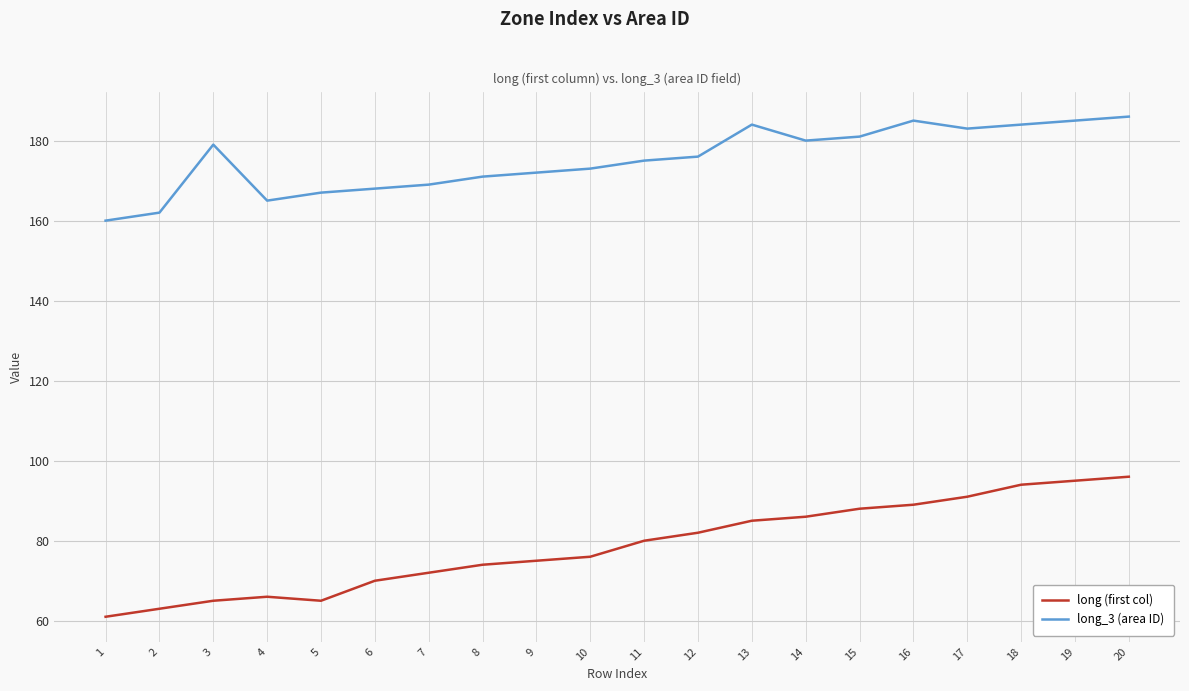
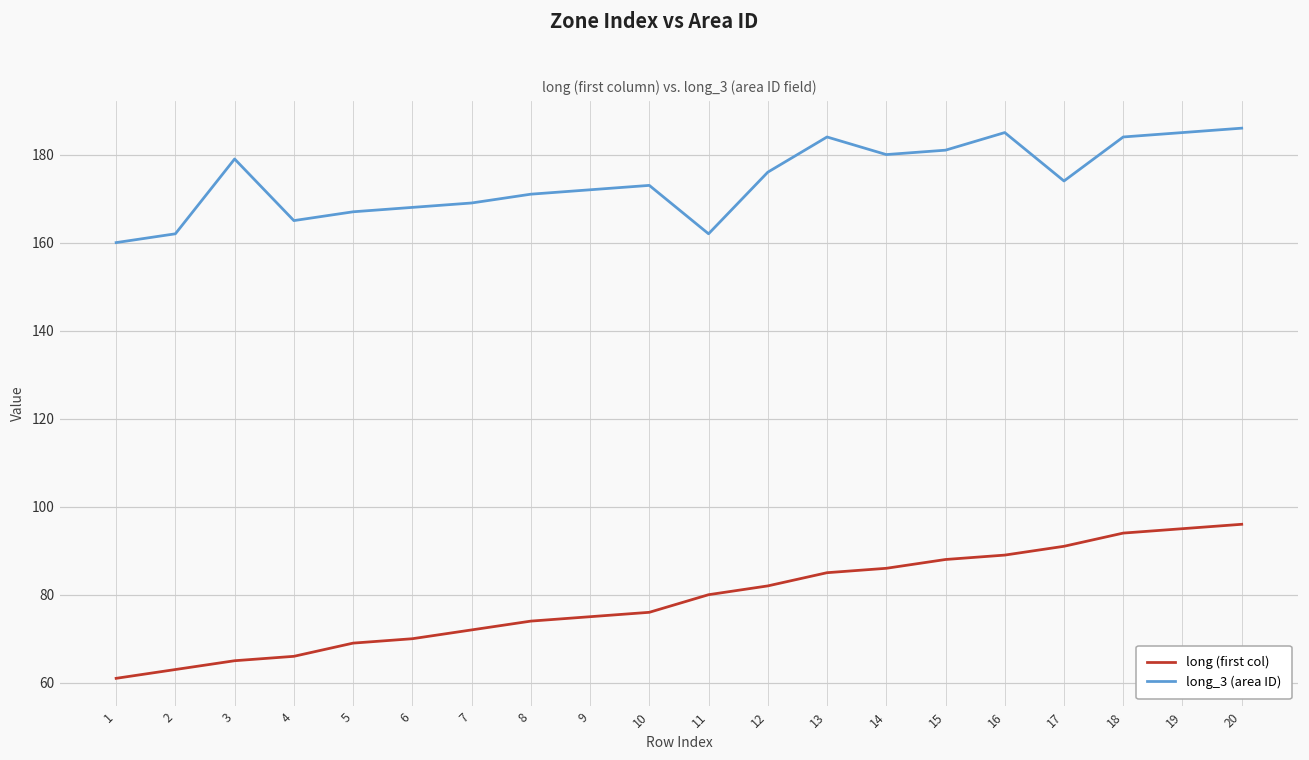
  {
    "long (first col)": {
      "1": 61,
      "2": 63,
      "3": 65,
      "4": 66,
-     "5": 65,
+     "5": 69,
      "6": 70,
      "7": 72,
      "8": 74,
      "9": 75,
      "10": 76,
      "11": 80,
      "12": 82,
      "13": 85,
      "14": 86,
      "15": 88,
      "16": 89,
      "17": 91,
      "18": 94,
      "19": 95,
      "20": 96
    },
    "long_3 (area ID)": {
      "1": 160,
      "2": 162,
      "3": 179,
      "4": 165,
      "5": 167,
      "6": 168,
      "7": 169,
      "8": 171,
      "9": 172,
      "10": 173,
-     "11": 175,
+     "11": 162,
      "12": 176,
      "13": 184,
      "14": 180,
      "15": 181,
      "16": 185,
-     "17": 183,
+     "17": 174,
      "18": 184,
      "19": 185,
      "20": 186
    }
  }
